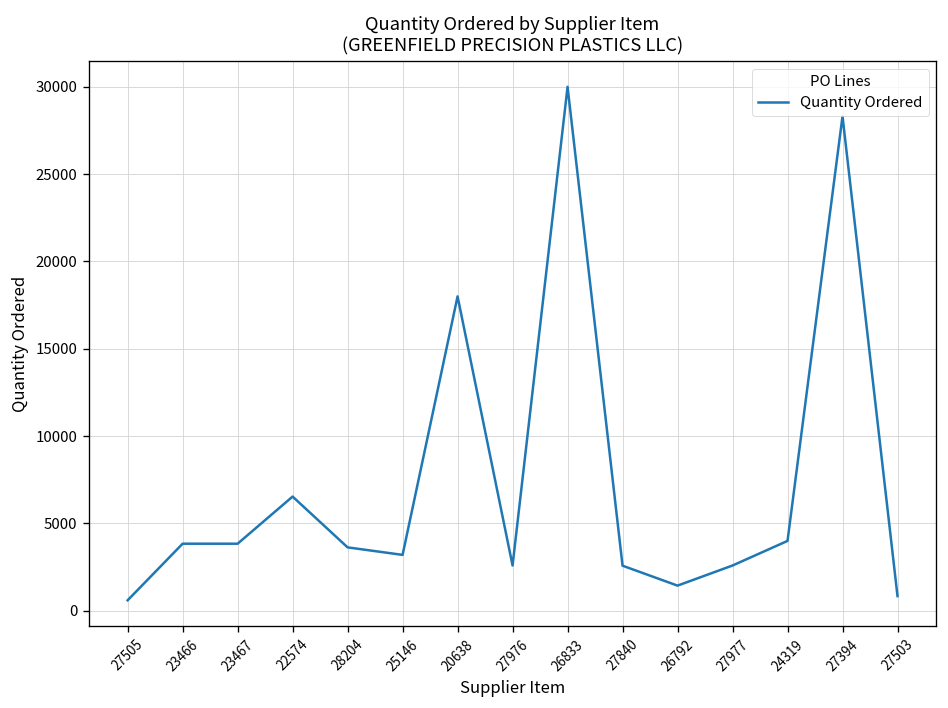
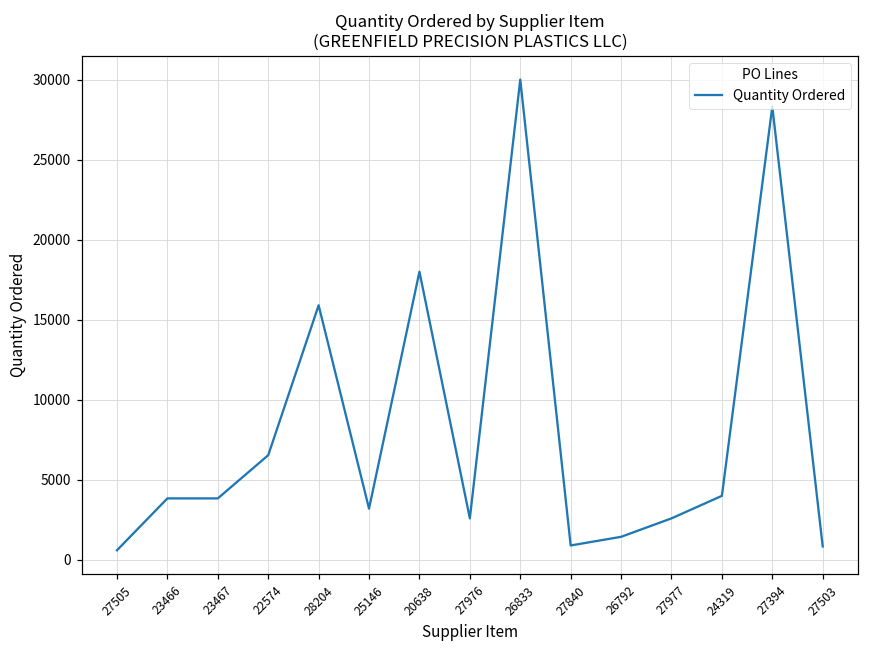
  {
    "27505": 600,
    "23466": 3800,
    "23467": 3800,
    "22574": 6500,
-   "28204": 3600,
+   "28204": 15900,
    "25146": 3200,
    "20638": 18000,
    "27976": 2600,
    "26833": 30000,
-   "27840": 2600,
+   "27840": 900,
    "26792": 1400,
    "27977": 2600,
    "24319": 4000,
    "27503": 800
  }
